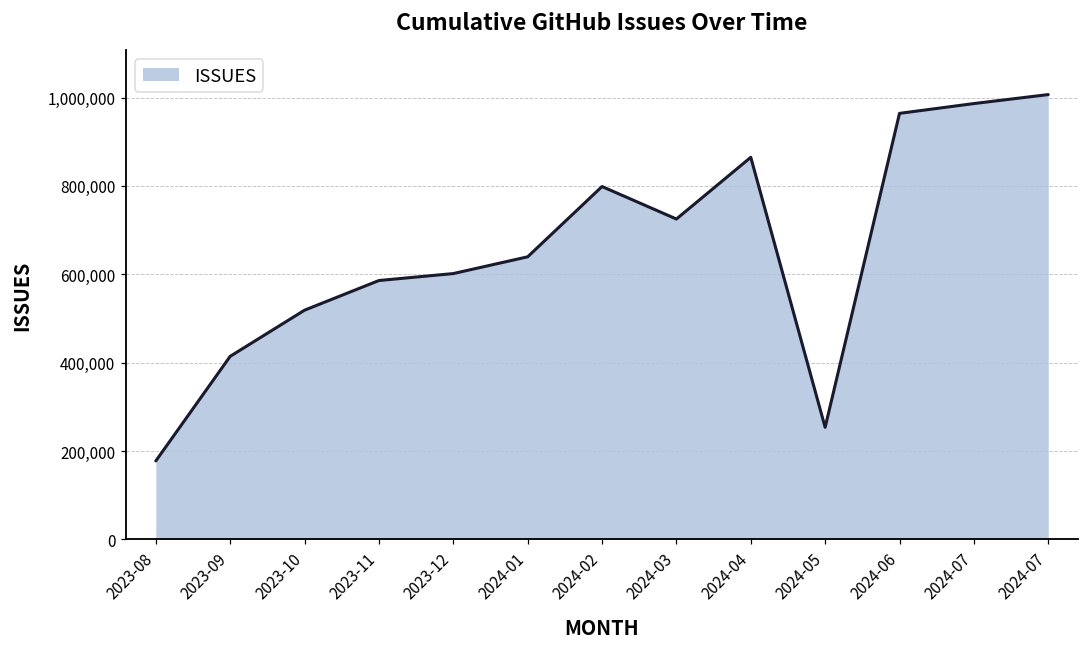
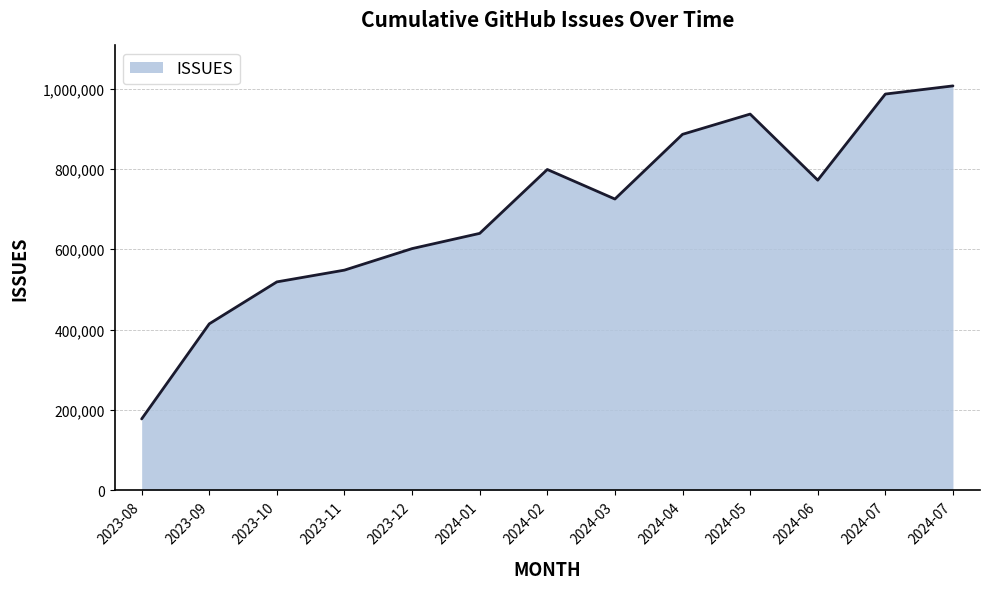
  {
    "2023-08": "180,000",
    "2023-09": "410,000",
    "2023-10": "520,000",
-   "2023-11": "590,000",
+   "2023-11": "550,000",
    "2023-12": "600,000",
    "2024-01": "640,000",
    "2024-02": "800,000",
    "2024-03": "730,000",
-   "2024-04": "860,000",
-   "2024-05": "250,000",
-   "2024-06": "960,000"
+   "2024-04": "890,000",
+   "2024-05": "940,000",
+   "2024-06": "770,000"
  }
